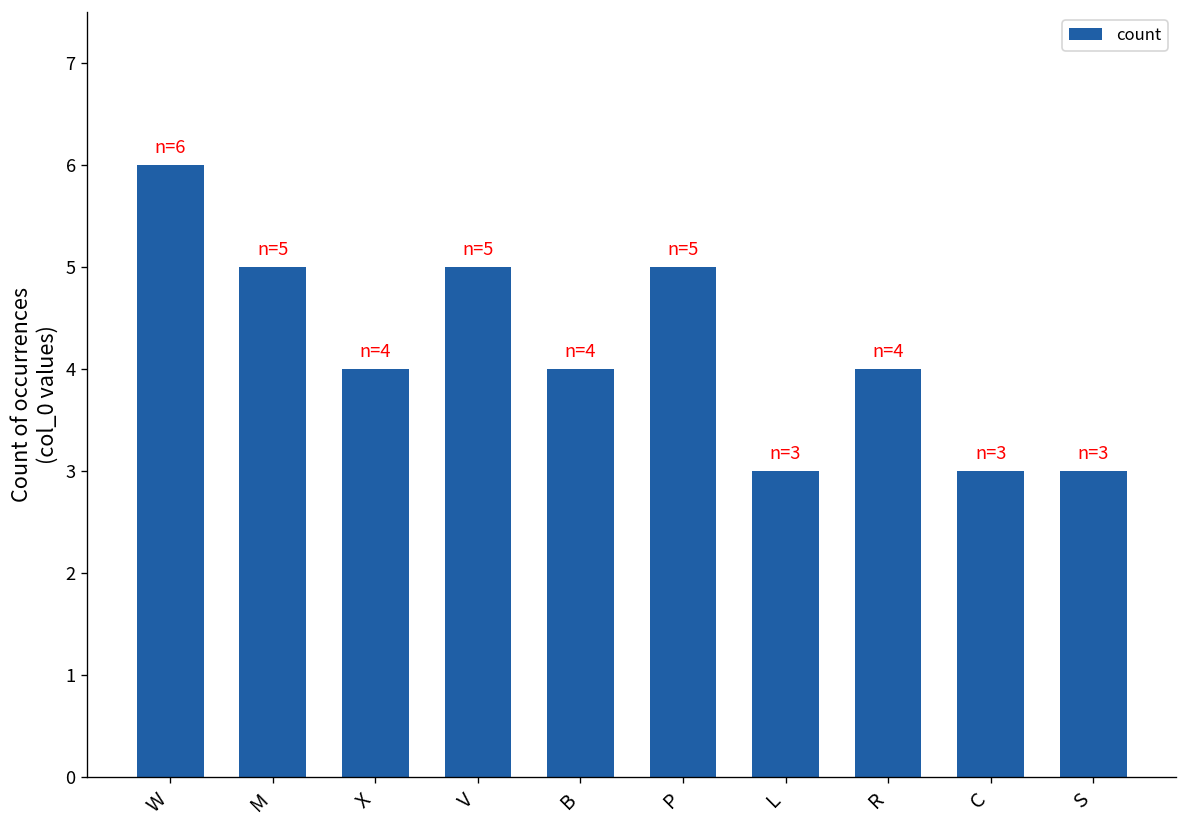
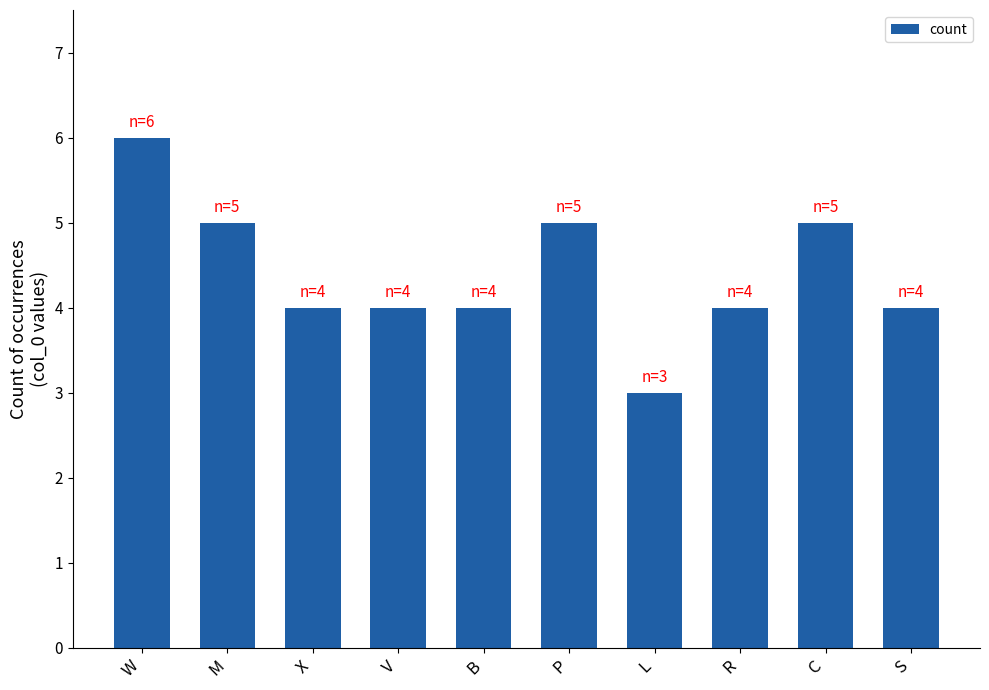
  {
    "W": 6,
    "M": 5,
    "X": 4,
-   "V": 5,
+   "V": 4,
    "B": 4,
    "P": 5,
    "L": 3,
    "R": 4,
-   "C": 3,
-   "S": 3
+   "C": 5,
+   "S": 4
  }
